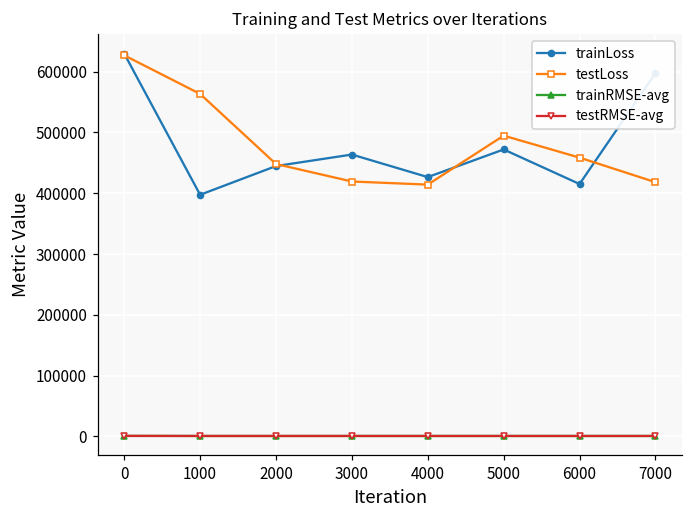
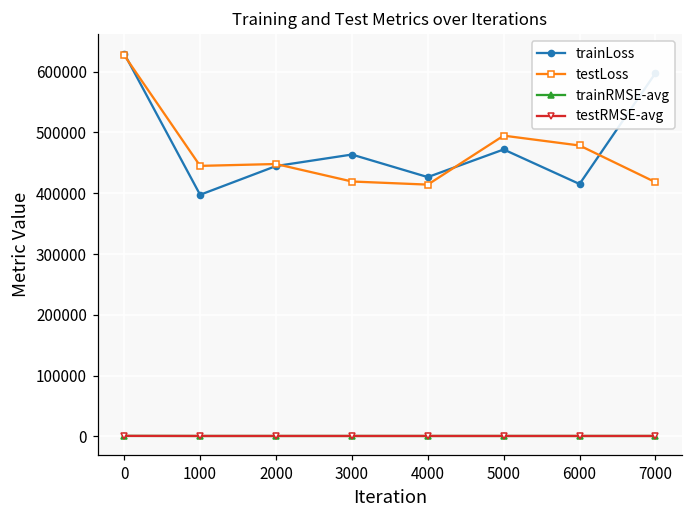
  {
    "trainLoss": {
      "1000": 400000,
      "3000": 460000,
      "4000": 430000,
      "5000": 470000,
      "6000": 420000
    },
    "testLoss": {
-     "1000": 560000,
+     "1000": 440000,
      "3000": 420000,
      "4000": 410000,
      "5000": 490000,
-     "6000": 460000,
+     "6000": 480000,
      "7000": 420000
    },
    "testRMSE-avg": {
      "0": 0,
      "1000": 0,
      "2000": 0,
      "3000": 0,
      "4000": 0,
      "5000": 0,
      "6000": 0,
      "7000": 0
    }
  }
